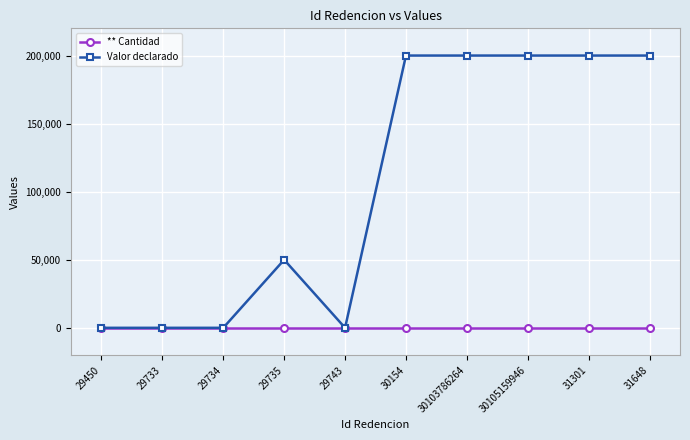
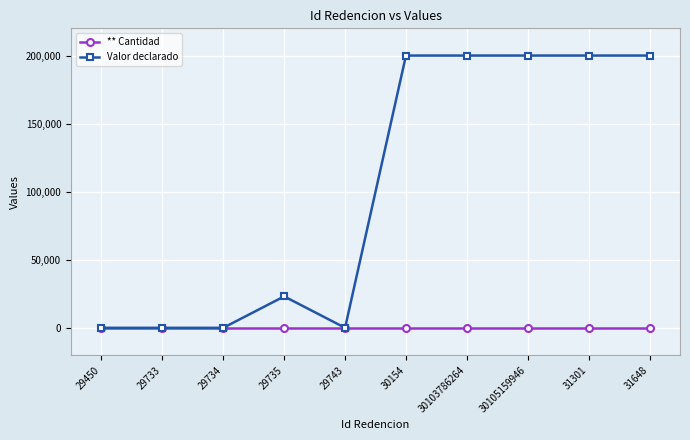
  {
    "** Cantidad": {
      "29735": "0",
      "30154": "0",
      "30103786264": "0",
      "30105159946": "0",
      "31301": "0",
      "31648": "0"
    },
    "Valor declarado": {
-     "29735": "50,000",
+     "29735": "23,000",
      "30154": "200,000",
      "30103786264": "200,000",
      "30105159946": "200,000",
      "31301": "200,000",
      "31648": "200,000"
    }
  }
